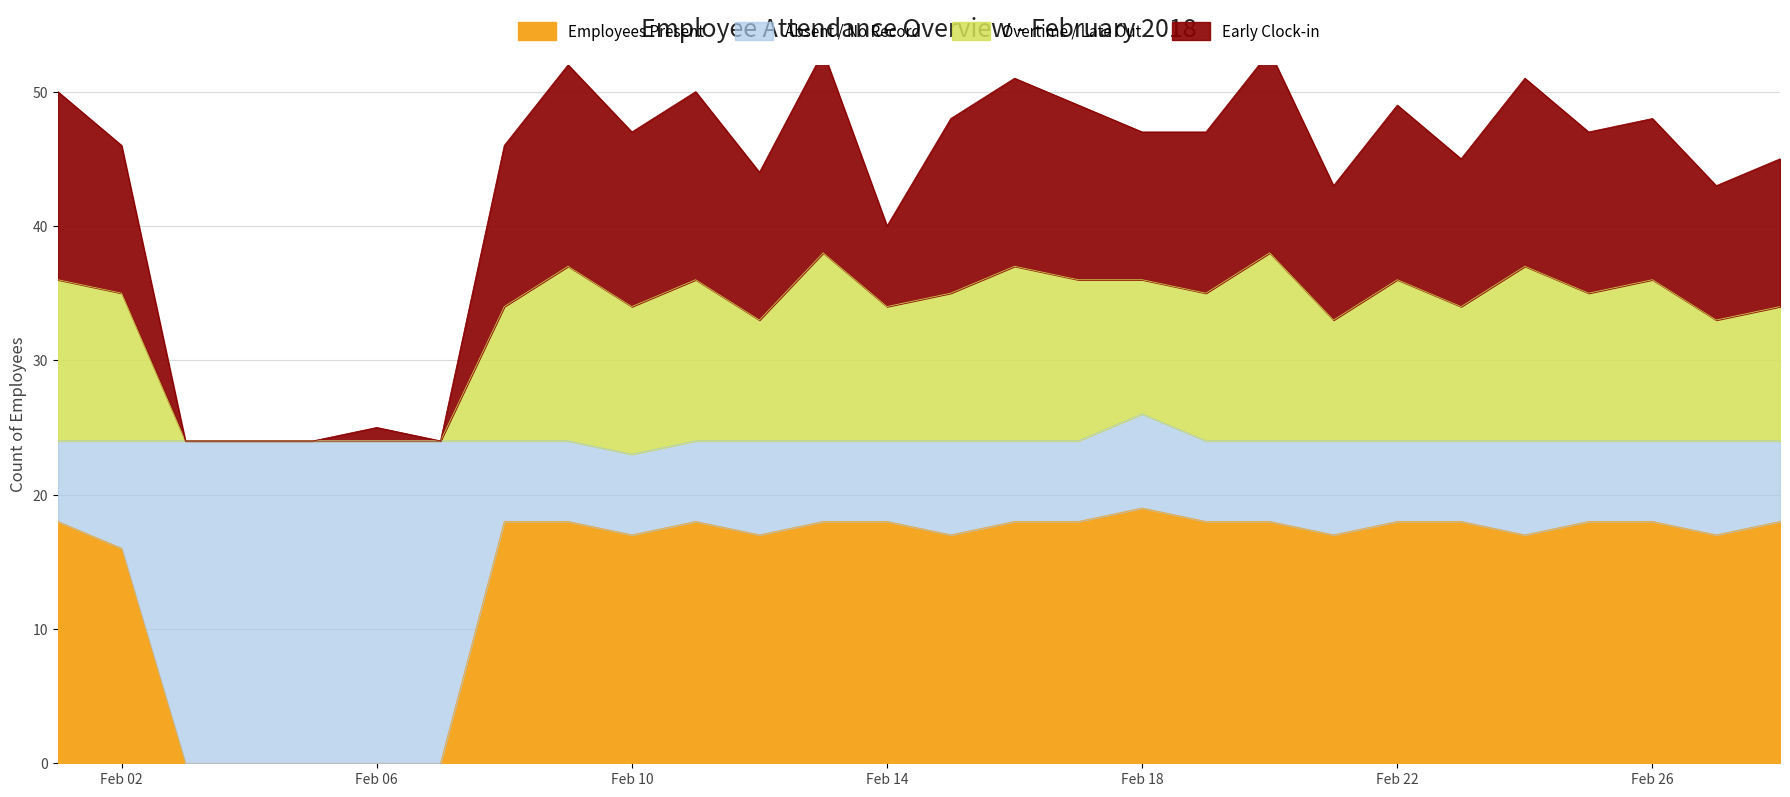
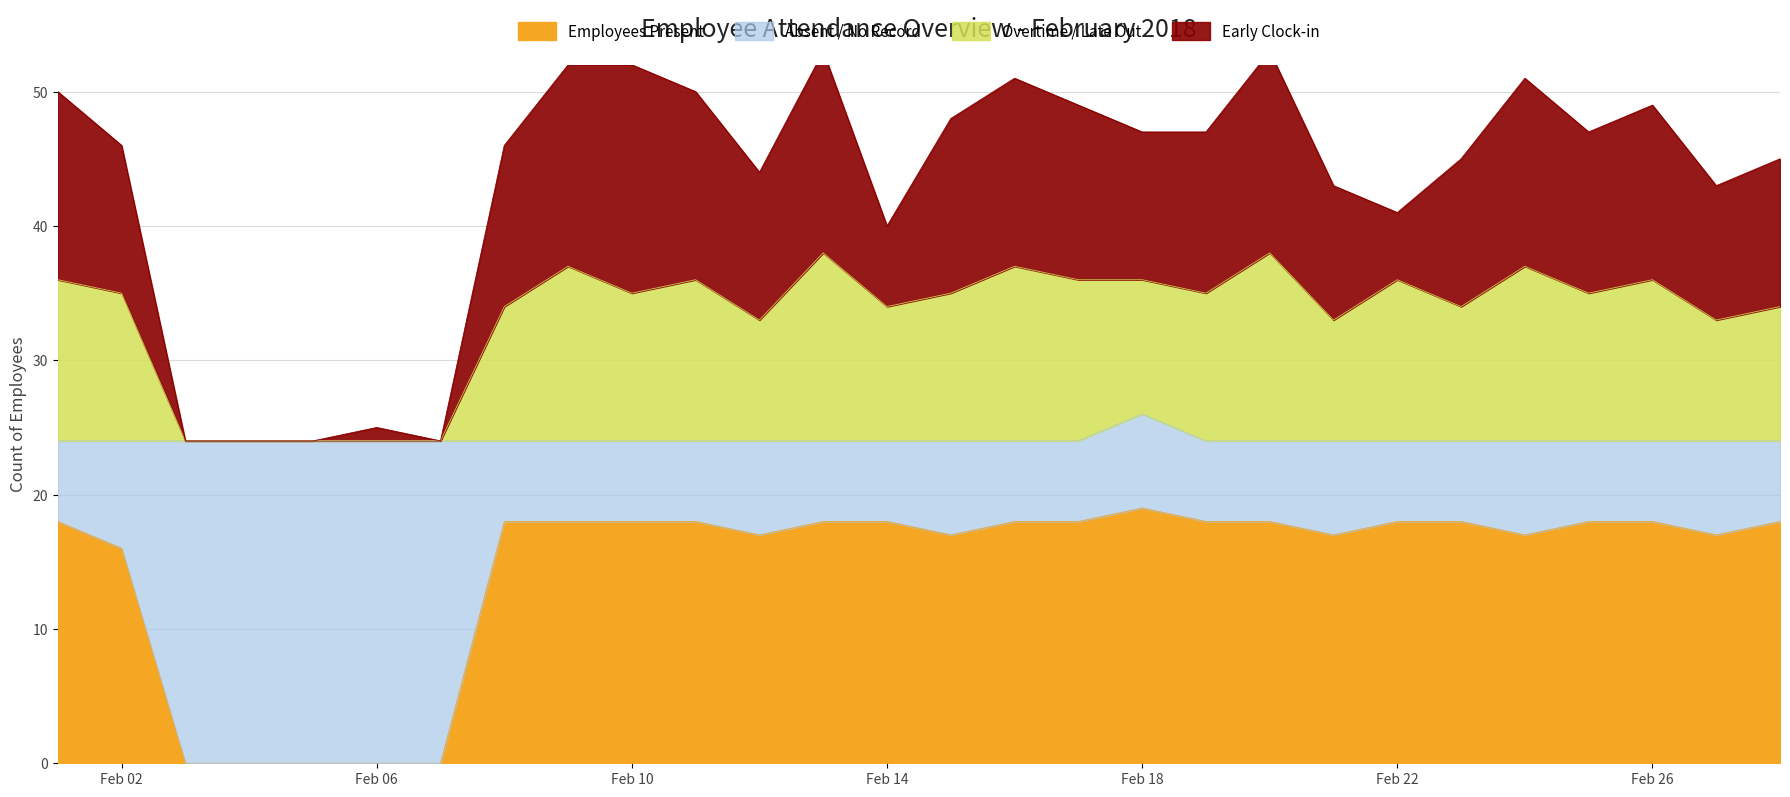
  {
    "Employees Present": {
      "Feb 02": 16,
      "Feb 06": 0,
-     "Feb 10": 17,
+     "Feb 10": 18,
      "Feb 14": 18,
      "Feb 18": 19,
      "Feb 22": 18,
      "Feb 26": 18
    },
    "Absent / No Record": {
      "Feb 02": 8,
      "Feb 10": 6,
      "Feb 14": 6,
      "Feb 18": 7,
      "Feb 22": 6,
      "Feb 26": 6
    },
    "Overtime / Late Out": {
      "Feb 02": 11,
      "Feb 10": 11,
      "Feb 14": 10,
      "Feb 18": 10,
      "Feb 22": 12,
      "Feb 26": 12
    },
    "Early Clock-in": {
      "Feb 02": 11,
      "Feb 06": 1,
-     "Feb 10": 13,
+     "Feb 10": 17,
      "Feb 14": 6,
      "Feb 18": 11,
-     "Feb 22": 13,
-     "Feb 26": 12
+     "Feb 22": 5,
+     "Feb 26": 13
    }
  }
